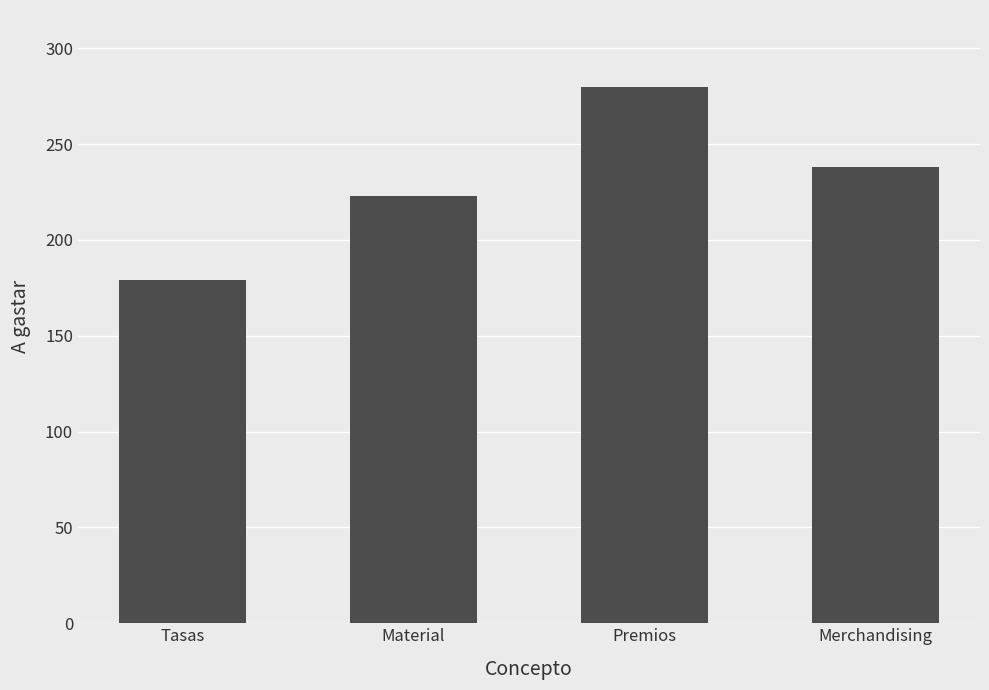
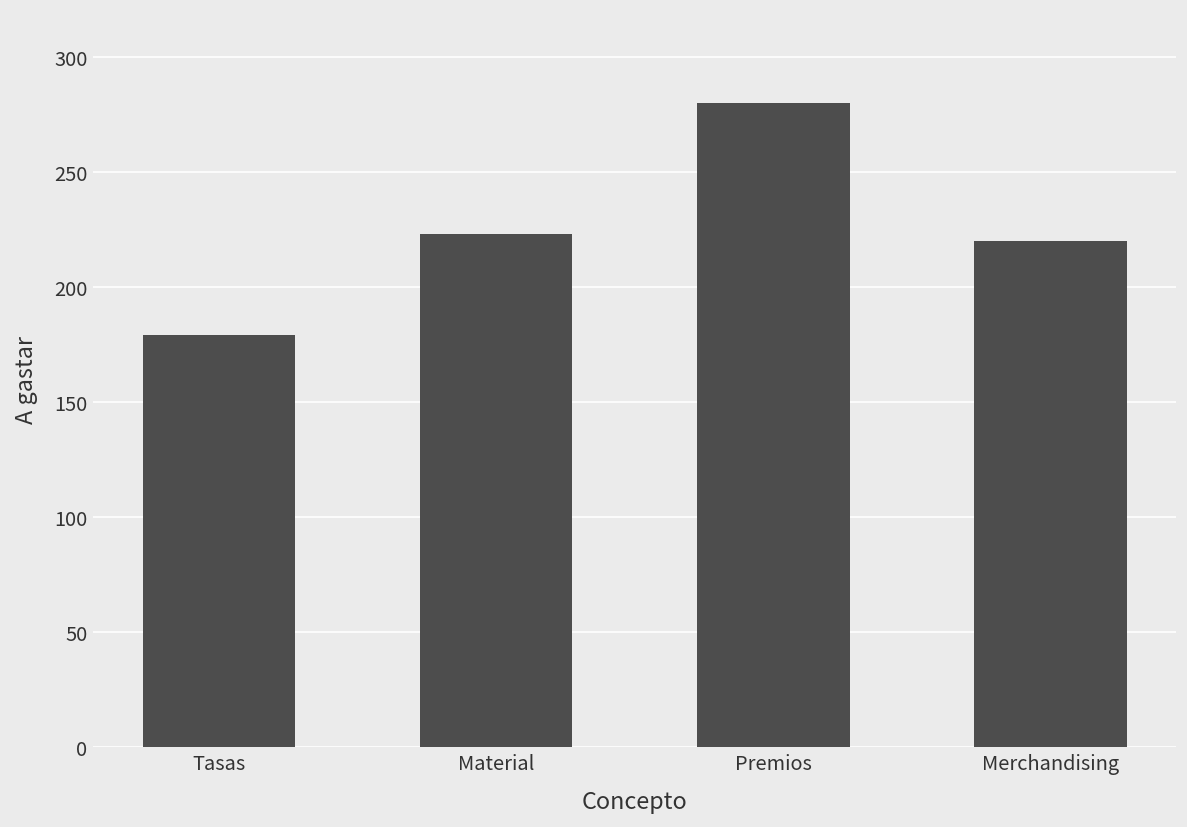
  {
    "Tasas": 179,
    "Material": 223,
    "Premios": 280,
-   "Merchandising": 238
+   "Merchandising": 220
  }
